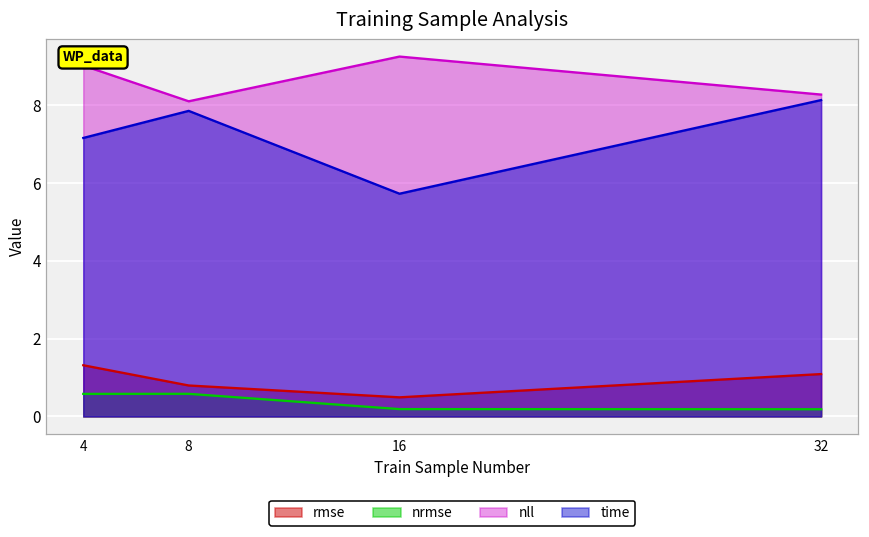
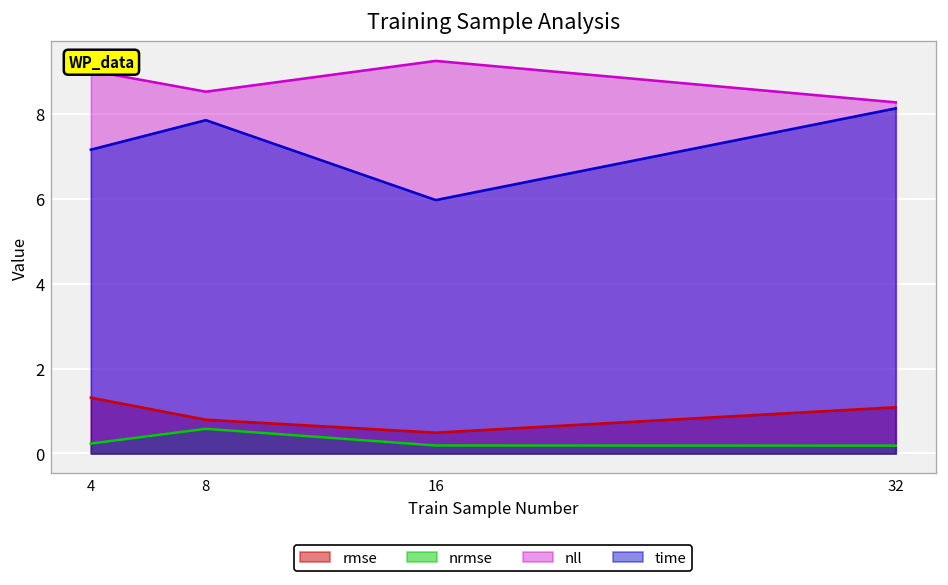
  {
    "rmse": {
      "4": 1.3,
      "8": 0.8,
      "16": 0.5,
      "32": 1.1
    },
    "nrmse": {
-     "4": 0.6,
+     "4": 0.2,
      "8": 0.6,
      "16": 0.2,
      "32": 0.2
    },
    "nll": {
-     "8": 8.1,
+     "8": 8.5,
      "16": 9.2,
      "32": 8.3
    },
    "time": {
      "4": 7.2,
      "8": 7.9,
-     "16": 5.7,
+     "16": 6.0,
      "32": 8.1
    }
  }
